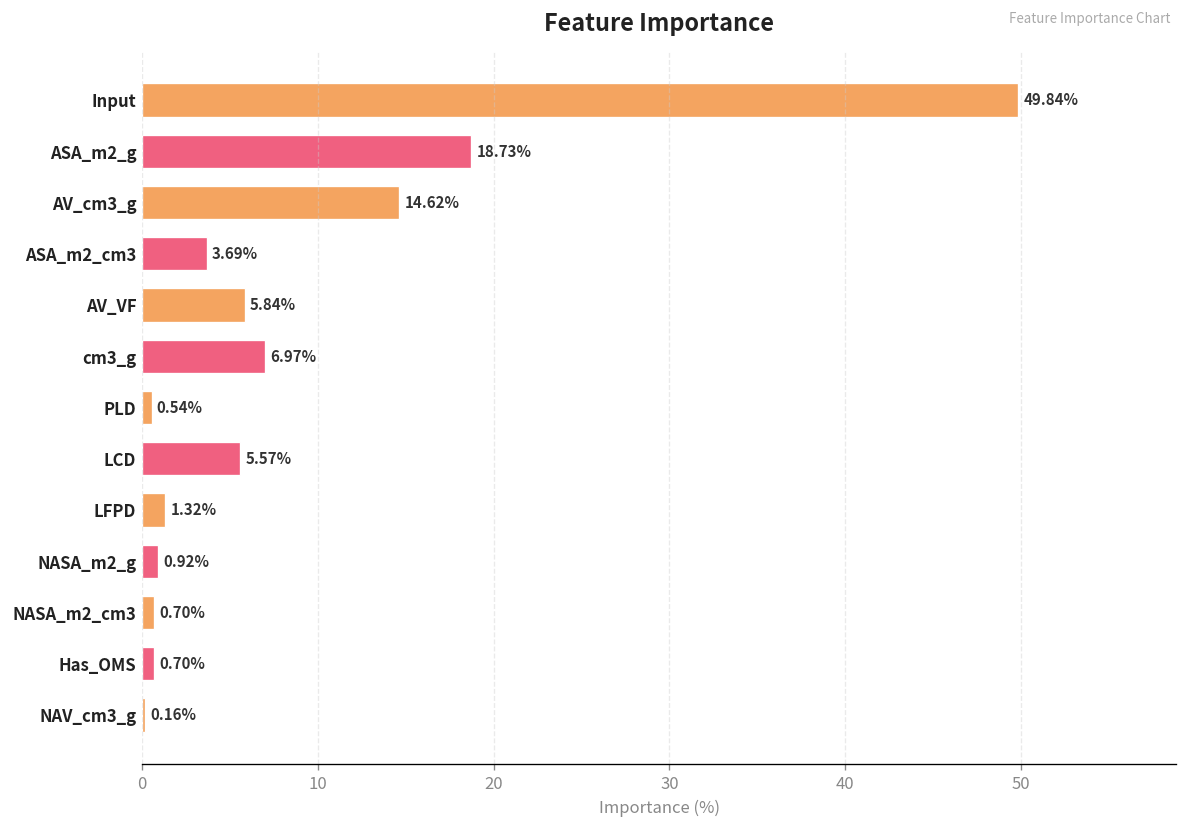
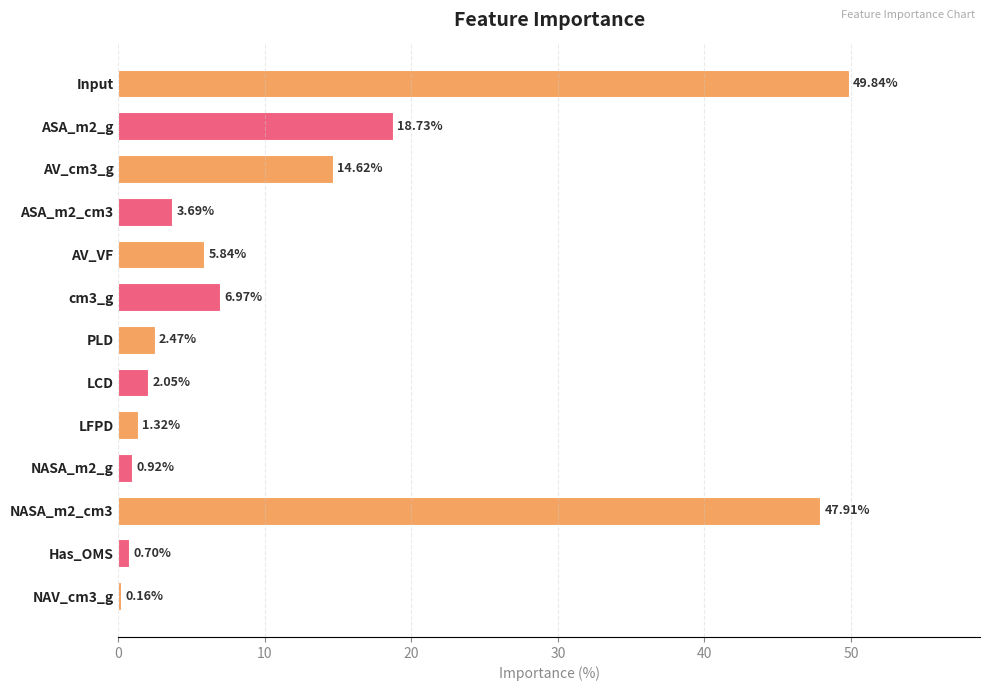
  {
    "Input": "49.84%",
    "ASA_m2_g": "18.73%",
    "AV_cm3_g": "14.62%",
    "ASA_m2_cm3": "3.69%",
    "AV_VF": "5.84%",
    "cm3_g": "6.97%",
-   "PLD": "0.54%",
-   "LCD": "5.57%",
+   "PLD": "2.47%",
+   "LCD": "2.05%",
    "LFPD": "1.32%",
    "NASA_m2_g": "0.92%",
-   "NASA_m2_cm3": "0.70%",
+   "NASA_m2_cm3": "47.91%",
    "Has_OMS": "0.70%",
    "NAV_cm3_g": "0.16%"
  }
